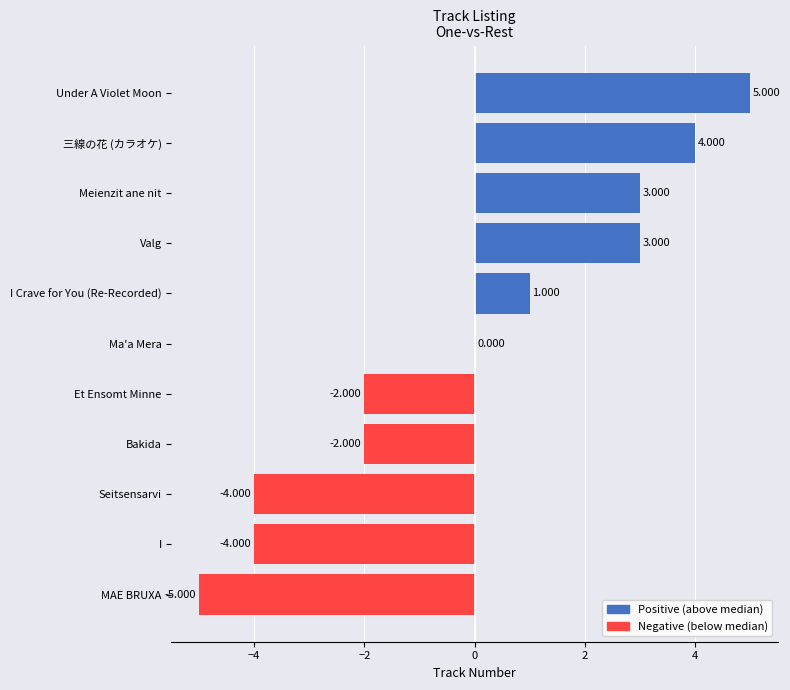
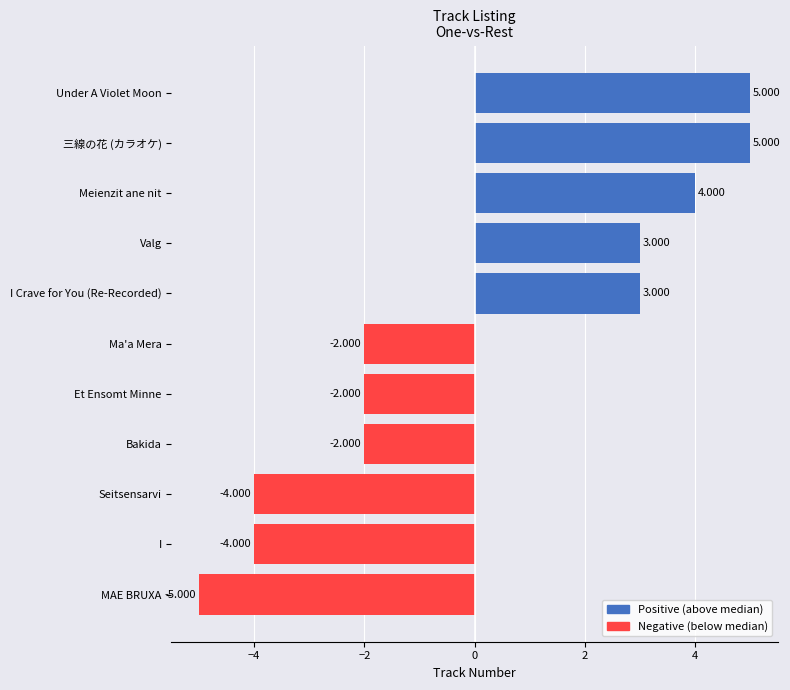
  {
    "Under A Violet Moon": 5.000,
-   "三線の花 (カラオケ)": 4.000,
-   "Meienzit ane nit": 3.000,
+   "三線の花 (カラオケ)": 5.000,
+   "Meienzit ane nit": 4.000,
    "Valg": 3.000,
-   "I Crave for You (Re-Recorded)": 1.000,
-   "Ma'a Mera": 0.000,
+   "I Crave for You (Re-Recorded)": 3.000,
+   "Ma'a Mera": -2.000,
    "Et Ensomt Minne": -2.000,
    "Bakida": -2.000,
    "Seitsensarvi": -4.000,
    "I": -4.000,
    "MAE BRUXA": -5.000
  }
